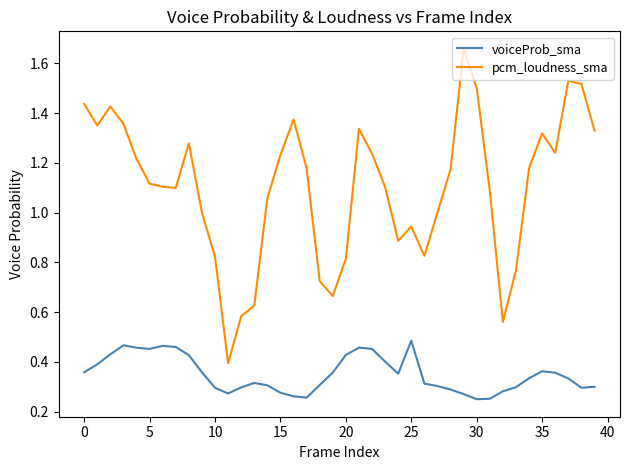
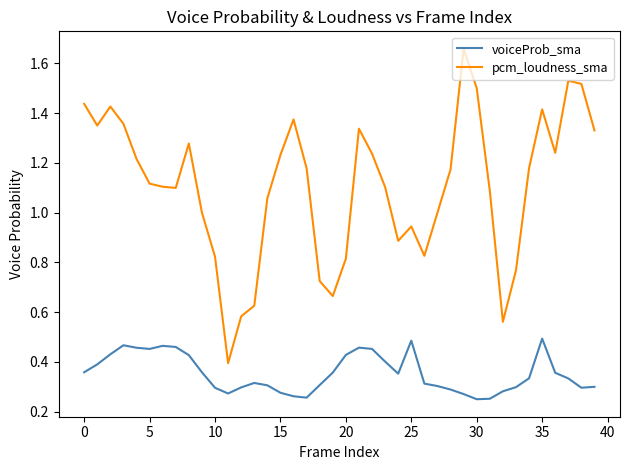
  {
    "voiceProb_sma": {
      "0": 0.36,
      "5": 0.45,
      "10": 0.30,
      "15": 0.28,
      "20": 0.43,
      "25": 0.49,
      "30": 0.25,
-     "35": 0.36
+     "35": 0.49
    },
    "pcm_loudness_sma": {
      "0": 1.44,
      "5": 1.12,
      "10": 0.82,
      "15": 1.23,
      "20": 0.81,
      "25": 0.94,
      "30": 1.50,
-     "35": 1.32
+     "35": 1.42
    }
  }
